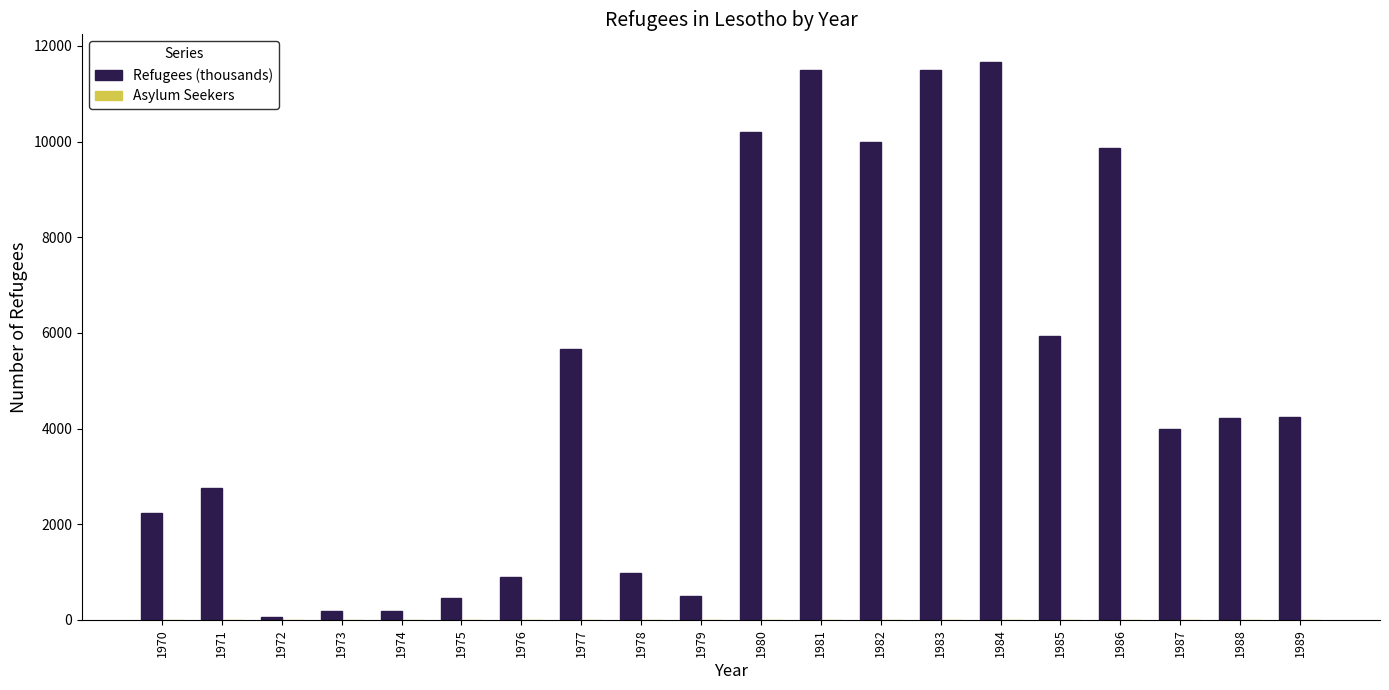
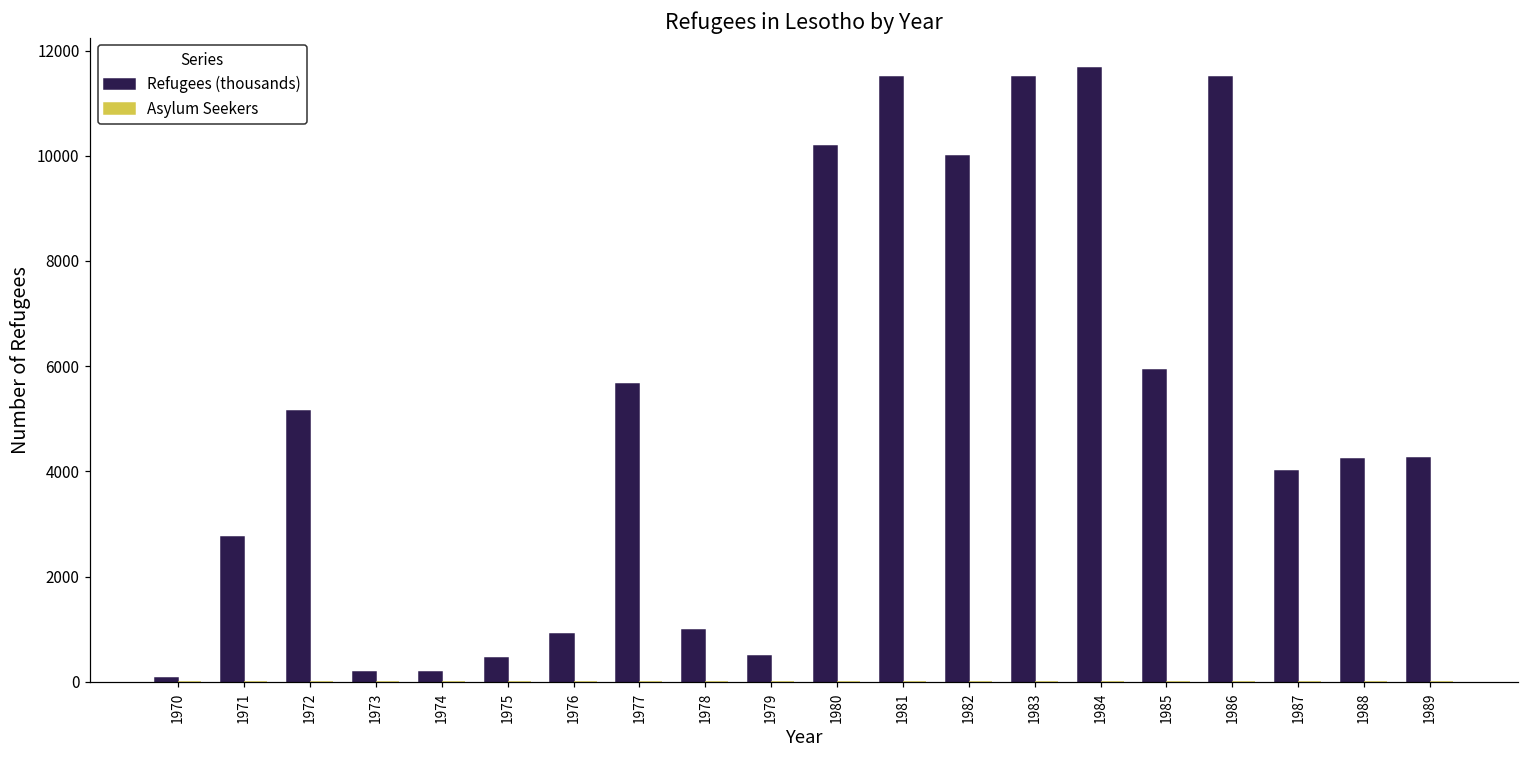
  {
    "Refugees (thousands)": {
-     "1970": 2200,
+     "1970": 100,
      "1971": 2700,
-     "1972": 100,
+     "1972": 5100,
      "1973": 200,
      "1974": 200,
      "1975": 400,
      "1976": 900,
      "1977": 5700,
      "1978": 1000,
      "1979": 500,
      "1980": 10200,
      "1981": 11500,
      "1982": 10000,
      "1983": 11500,
      "1984": 11700,
      "1985": 5900,
-     "1986": 9900,
+     "1986": 11500,
      "1987": 4000,
      "1988": 4200,
      "1989": 4200
    },
    "Asylum Seekers": {
      "1970": 0,
      "1971": 0,
      "1972": 0,
      "1973": 0,
      "1974": 0,
      "1975": 0,
      "1976": 0,
      "1977": 0,
      "1978": 0,
      "1979": 0,
      "1980": 0,
      "1981": 0,
      "1982": 0,
      "1983": 0,
      "1984": 0,
      "1985": 0,
      "1986": 0,
      "1987": 0,
      "1988": 0,
      "1989": 0
    }
  }
